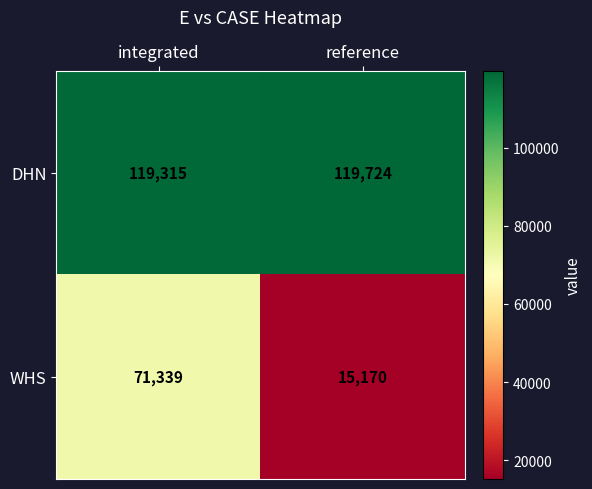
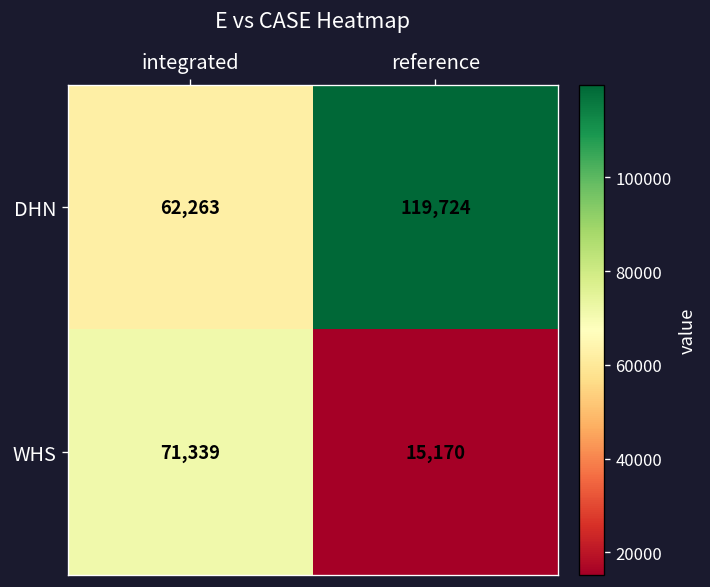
  {
    "DHN": {
-     "integrated": "119,315",
+     "integrated": "62,263",
      "reference": "119,724"
    },
    "WHS": {
      "integrated": "71,339",
      "reference": "15,170"
    }
  }
